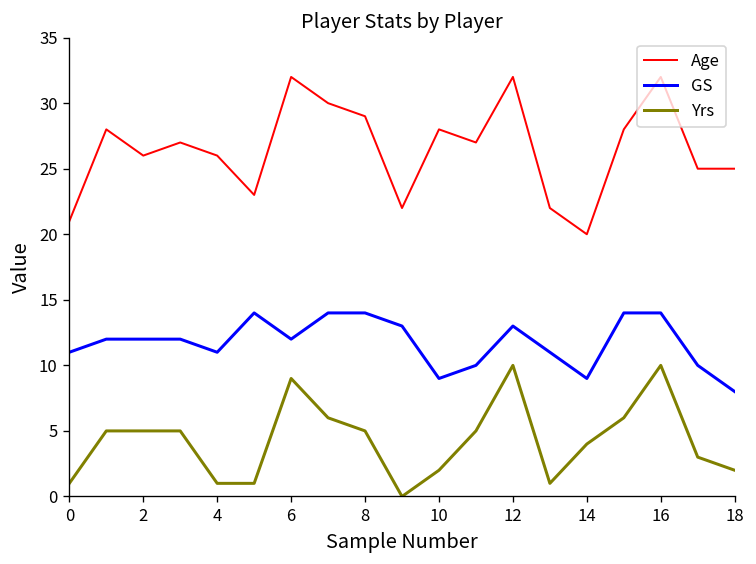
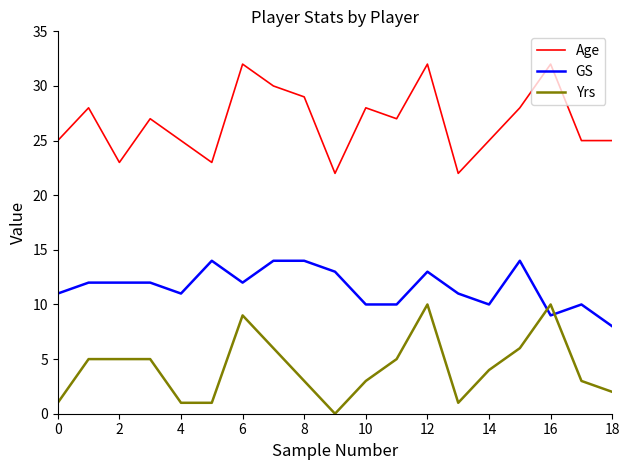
  {
    "Age": {
-     "0": 21,
-     "2": 26,
-     "4": 26,
+     "0": 25,
+     "2": 23,
+     "4": 25,
      "6": 32,
      "8": 29,
      "10": 28,
      "12": 32,
-     "14": 20,
+     "14": 25,
      "18": 25
    },
    "GS": {
      "0": 11,
      "2": 12,
      "4": 11,
      "6": 12,
      "8": 14,
-     "10": 9,
+     "10": 10,
      "12": 13,
-     "14": 9,
-     "16": 14,
+     "14": 10,
+     "16": 9,
      "18": 8
    },
    "Yrs": {
      "0": 1,
      "2": 5,
      "4": 1,
      "6": 9,
-     "8": 5,
-     "10": 2,
+     "8": 3,
+     "10": 3,
      "12": 10,
      "14": 4,
      "16": 10,
      "18": 2
    }
  }
